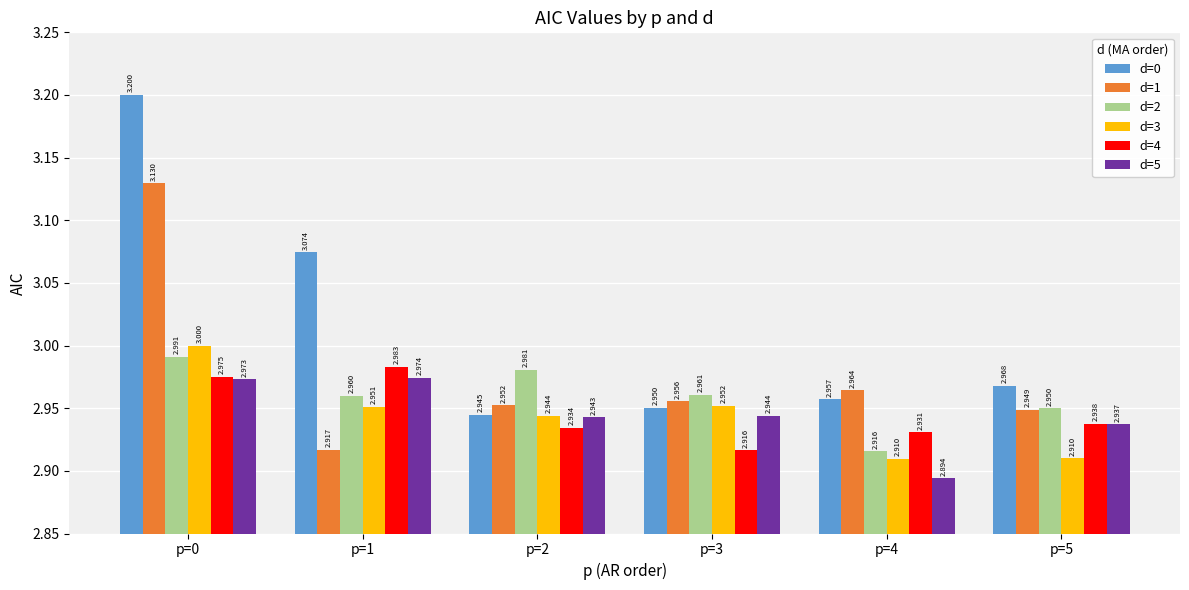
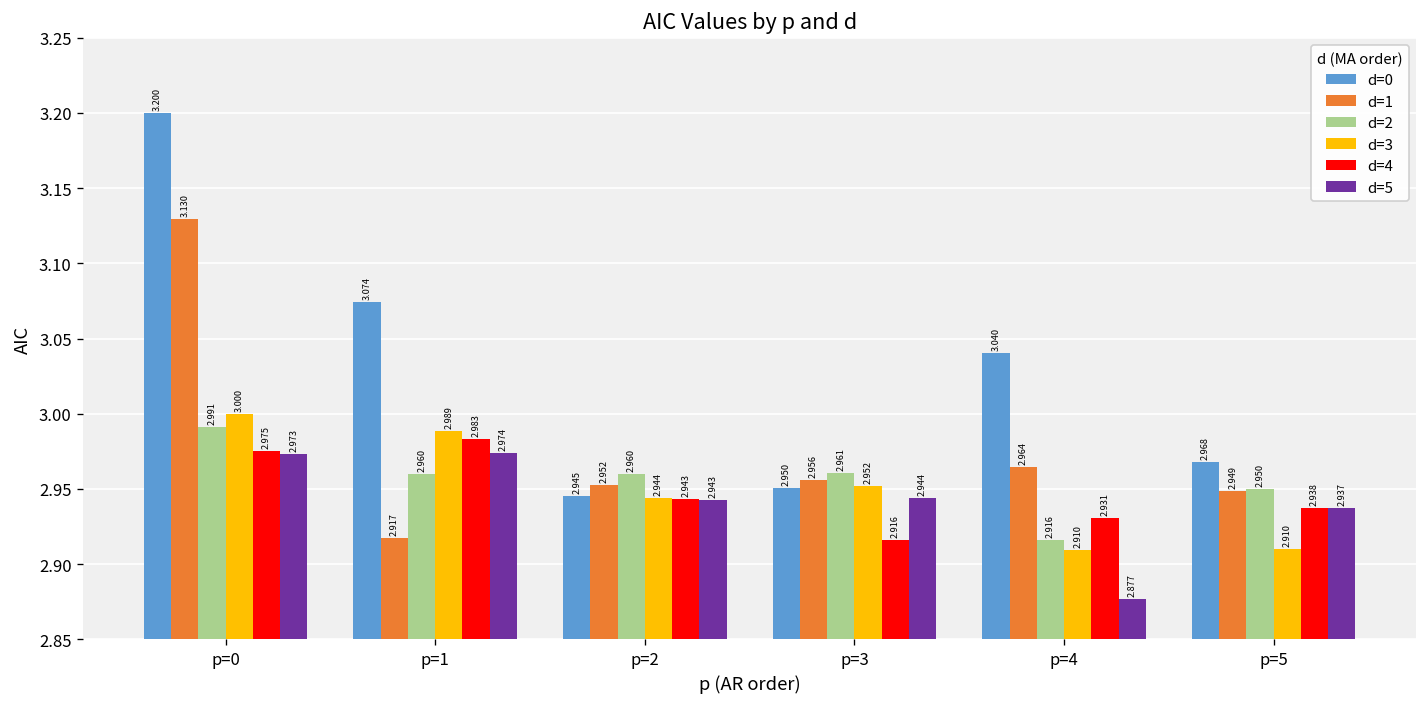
  {
    "d=0": {
      "p=0": 3.200,
      "p=1": 3.074,
      "p=2": 2.945,
      "p=3": 2.950,
-     "p=4": 2.957,
+     "p=4": 3.040,
      "p=5": 2.968
    },
    "d=1": {
      "p=0": 3.130,
      "p=1": 2.917,
      "p=2": 2.952,
      "p=3": 2.956,
      "p=4": 2.964,
      "p=5": 2.949
    },
    "d=2": {
      "p=0": 2.991,
      "p=1": 2.960,
-     "p=2": 2.981,
+     "p=2": 2.960,
      "p=3": 2.961,
      "p=4": 2.916,
      "p=5": 2.950
    },
    "d=3": {
      "p=0": 3.000,
-     "p=1": 2.951,
+     "p=1": 2.989,
      "p=2": 2.944,
      "p=3": 2.952,
      "p=4": 2.910,
      "p=5": 2.910
    },
    "d=4": {
      "p=0": 2.975,
      "p=1": 2.983,
-     "p=2": 2.934,
+     "p=2": 2.943,
      "p=3": 2.916,
      "p=4": 2.931,
      "p=5": 2.938
    },
    "d=5": {
      "p=0": 2.973,
      "p=1": 2.974,
      "p=2": 2.943,
      "p=3": 2.944,
-     "p=4": 2.894,
+     "p=4": 2.877,
      "p=5": 2.937
    }
  }
